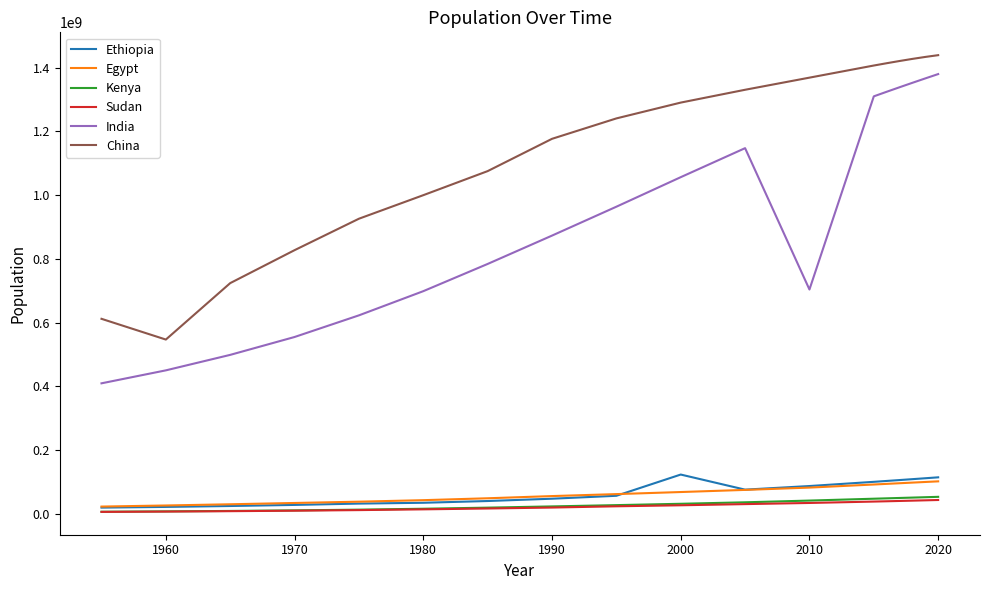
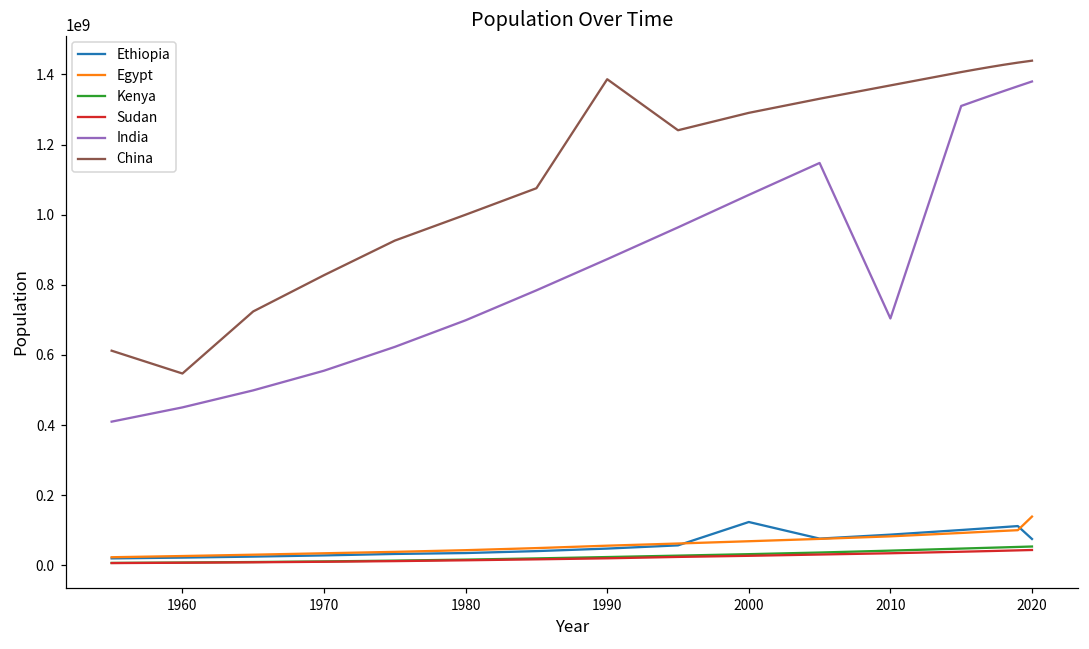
  {
    "Ethiopia": {
      "1980": 40000000,
      "1990": 50000000,
      "2000": 120000000,
-     "2020": 110000000
+     "2020": 80000000
    },
    "Egypt": {
      "1980": 40000000,
      "1990": 60000000,
      "2000": 70000000,
-     "2020": 100000000
+     "2020": 140000000
    },
    "Kenya": {
      "2020": 50000000
    },
    "Sudan": {
      "2020": 40000000
    },
    "India": {
      "1960": 450000000,
      "1970": 560000000,
      "1980": 700000000,
      "1990": 870000000,
      "2000": 1060000000,
      "2010": 700000000,
      "2020": 1380000000
    },
    "China": {
      "1960": 550000000,
      "1970": 830000000,
      "1980": 1000000000,
-     "1990": 1180000000,
+     "1990": 1390000000,
      "2000": 1290000000,
      "2010": 1370000000,
      "2020": 1440000000
    }
  }
